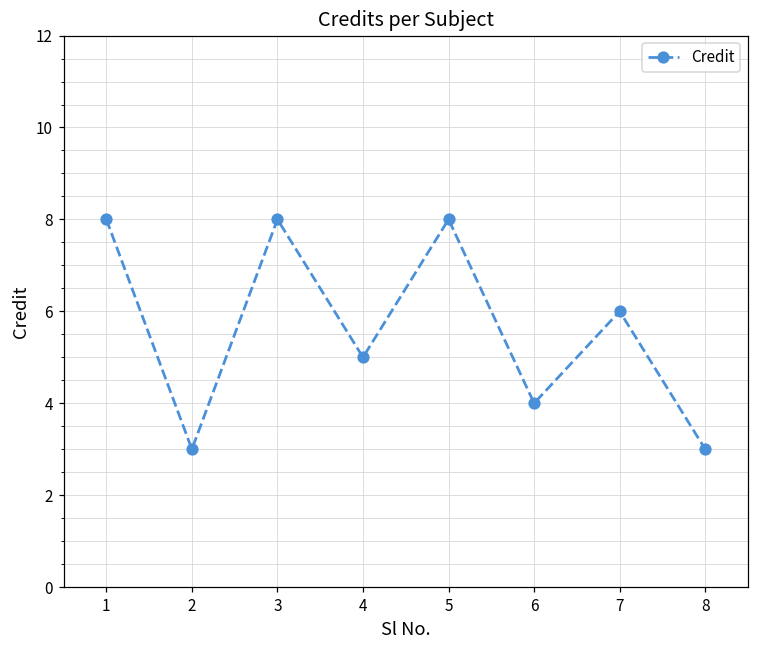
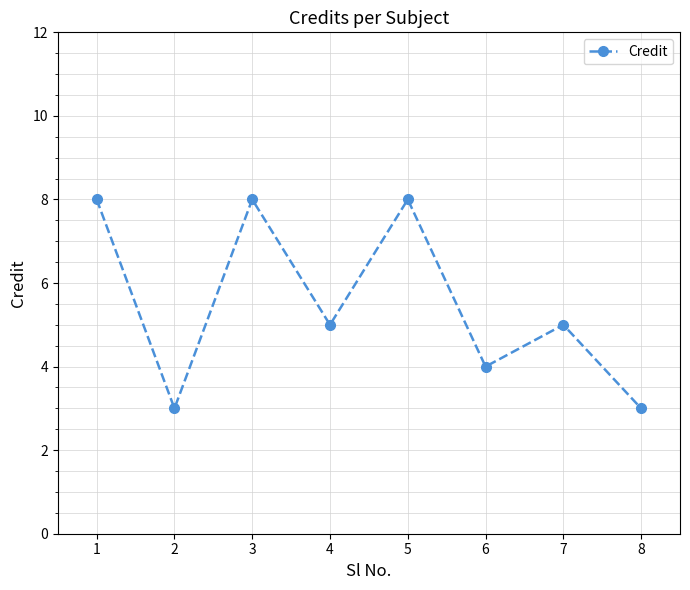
  {
    "1": 8,
    "2": 3,
    "3": 8,
    "4": 5,
    "5": 8,
    "6": 4,
-   "7": 6,
+   "7": 5,
    "8": 3
  }
